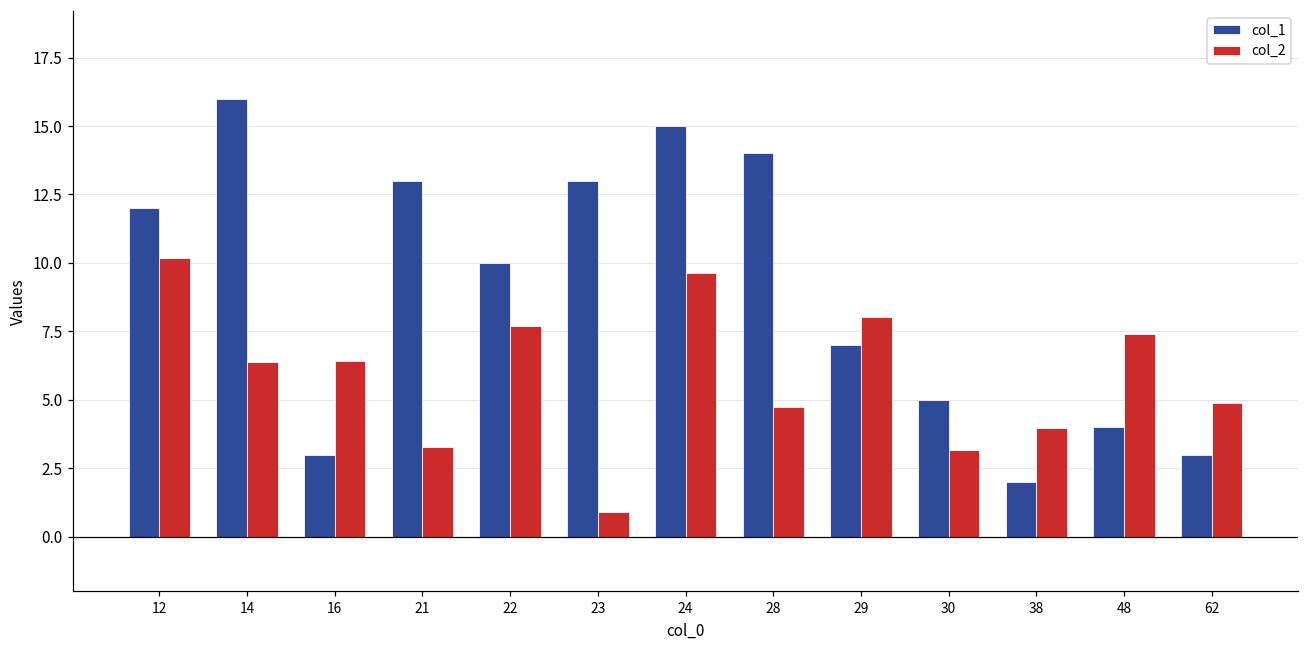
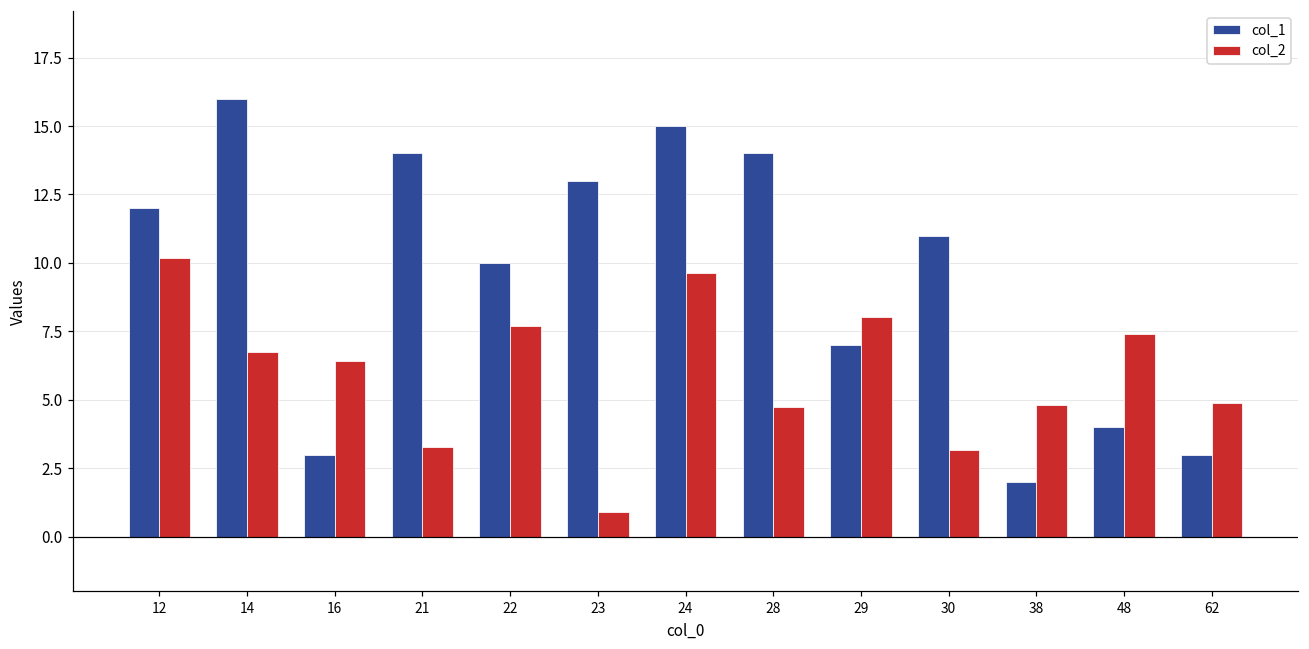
  {
    "col_1": {
      "12": 12,
      "14": 16,
      "16": 3,
-     "21": 13,
+     "21": 14,
      "22": 10,
      "23": 13,
      "24": 15,
      "28": 14,
      "29": 7,
-     "30": 5,
+     "30": 11,
      "38": 2,
      "48": 4,
      "62": 3
    },
    "col_2": {
      "12": 10.2,
-     "14": 6.4,
+     "14": 6.7,
      "16": 6.4,
      "21": 3.3,
      "22": 7.7,
      "23": 0.9,
      "24": 9.6,
      "28": 4.8,
      "29": 8.0,
      "30": 3.2,
-     "38": 4.0,
+     "38": 4.8,
      "48": 7.4,
      "62": 4.9
    }
  }
